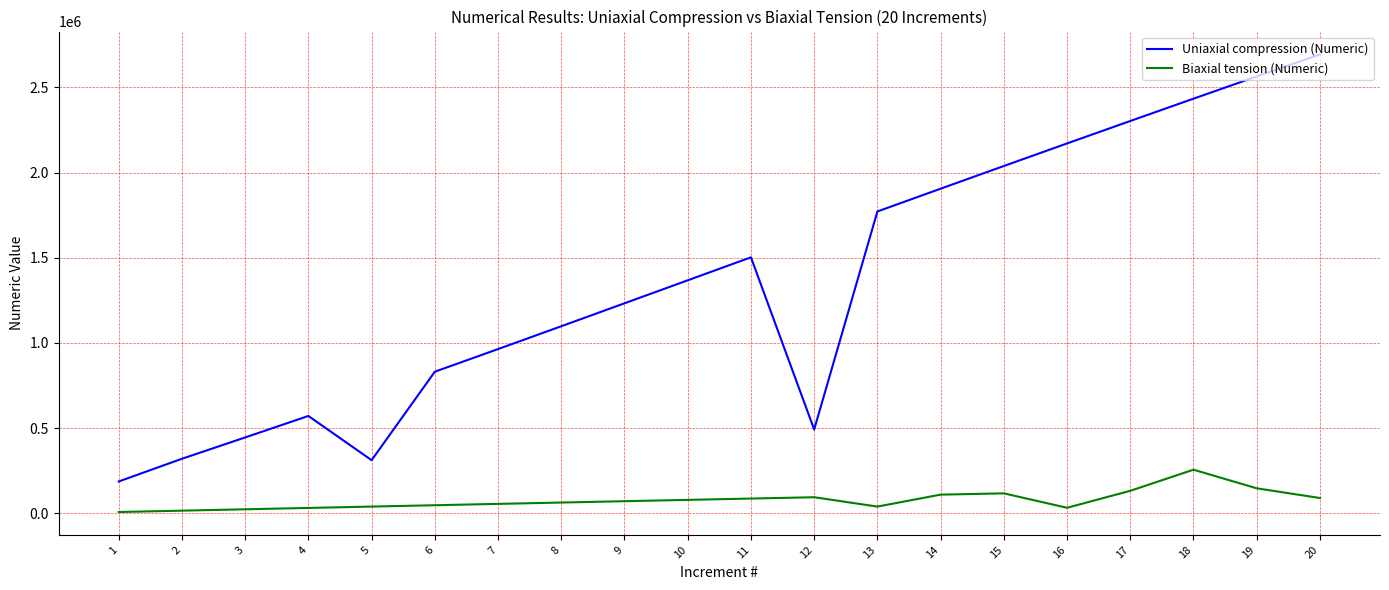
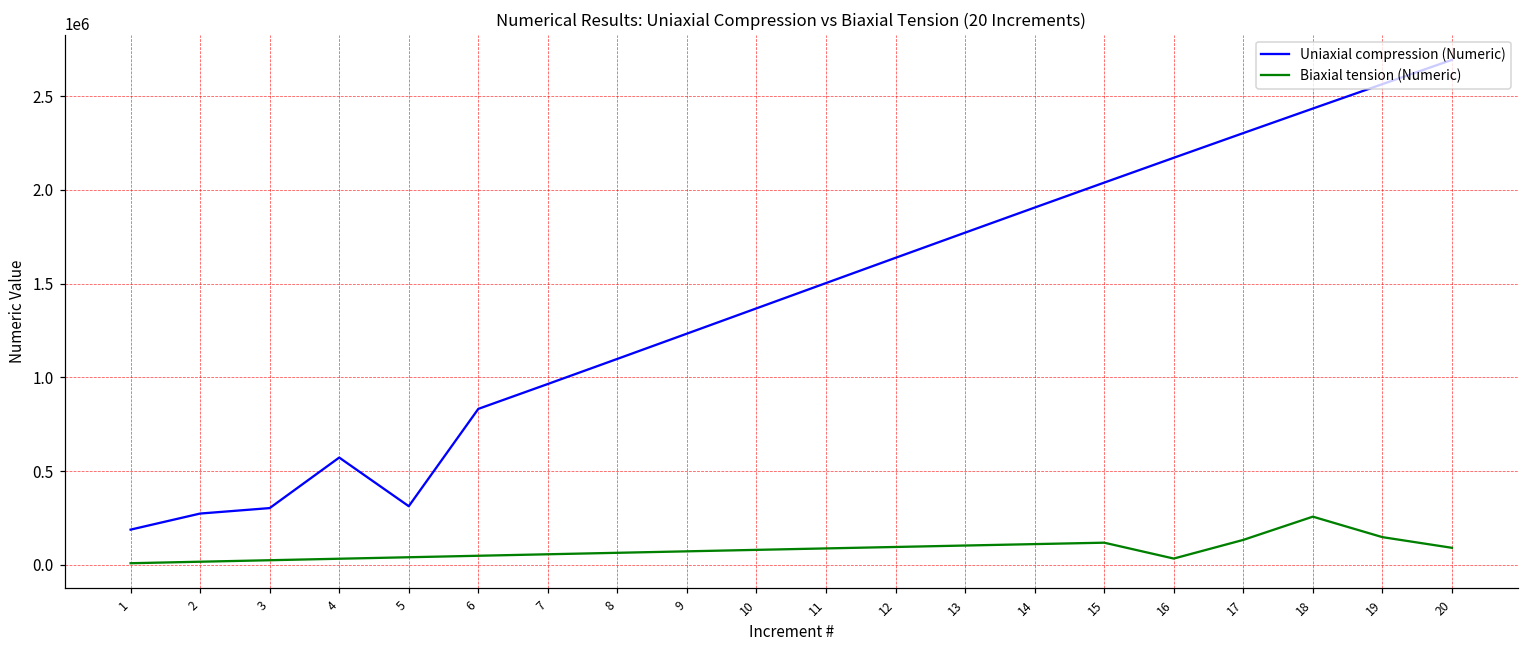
  {
    "Uniaxial compression (Numeric)": {
      "1": 190000,
-     "2": 320000,
-     "3": 450000,
+     "2": 270000,
+     "3": 300000,
      "4": 570000,
      "5": 310000,
      "6": 830000,
      "7": 960000,
      "8": 1100000,
      "9": 1230000,
      "10": 1370000,
      "11": 1500000,
-     "12": 490000,
+     "12": 1640000,
      "13": 1770000,
      "14": 1910000,
      "15": 2040000,
      "16": 2170000,
      "17": 2300000,
      "18": 2430000
    },
    "Biaxial tension (Numeric)": {
      "1": 10000,
      "2": 20000,
      "3": 20000,
      "4": 30000,
      "5": 40000,
      "6": 50000,
      "7": 60000,
      "8": 60000,
      "9": 70000,
      "10": 80000,
      "11": 90000,
      "12": 90000,
-     "13": 40000,
+     "13": 100000,
      "14": 110000,
      "15": 120000,
      "16": 30000,
      "17": 130000,
      "18": 260000,
      "19": 150000,
      "20": 90000
    }
  }
